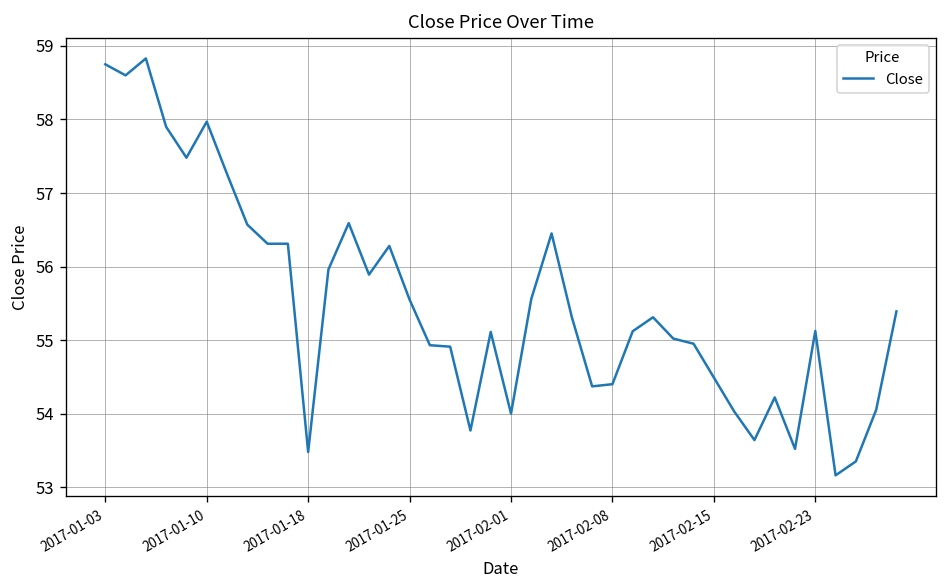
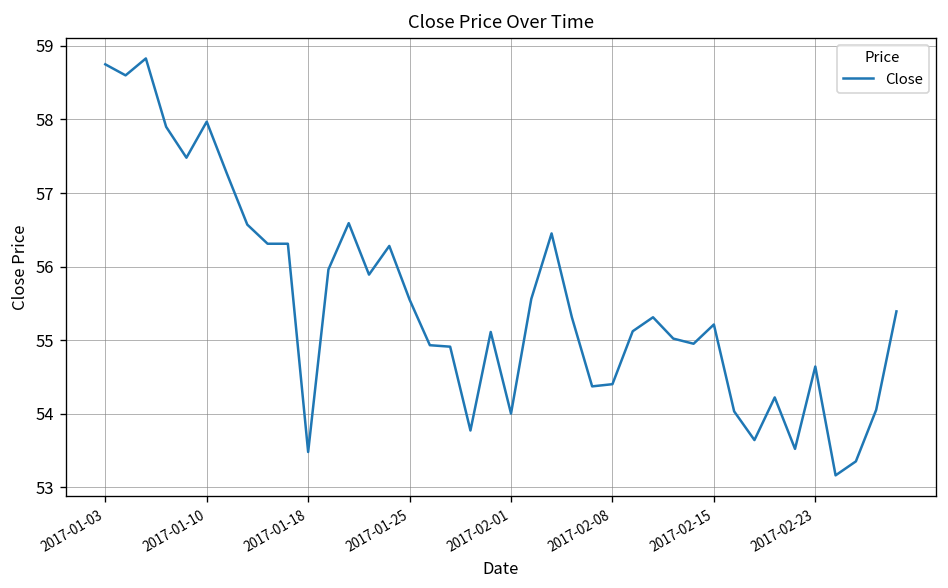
  {
    "2017-01-03": 58.8,
    "2017-01-10": 58.0,
    "2017-01-18": 53.5,
    "2017-01-25": 55.5,
    "2017-02-01": 54.0,
    "2017-02-08": 54.4,
-   "2017-02-15": 54.5,
-   "2017-02-23": 55.1
+   "2017-02-15": 55.2,
+   "2017-02-23": 54.6
  }
